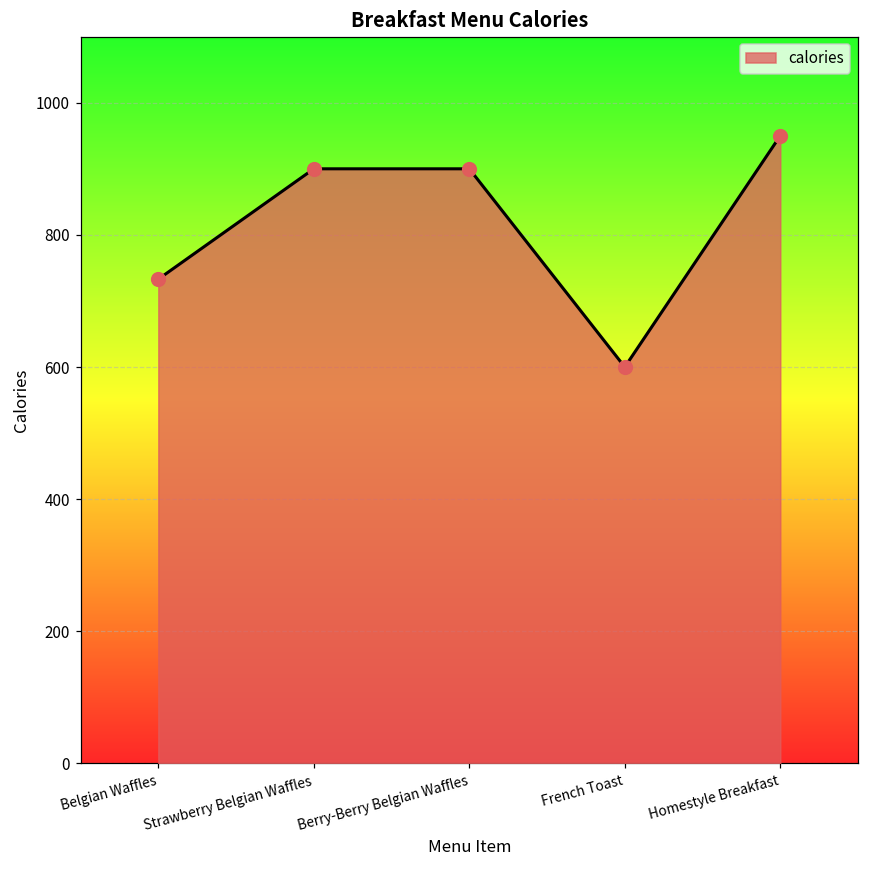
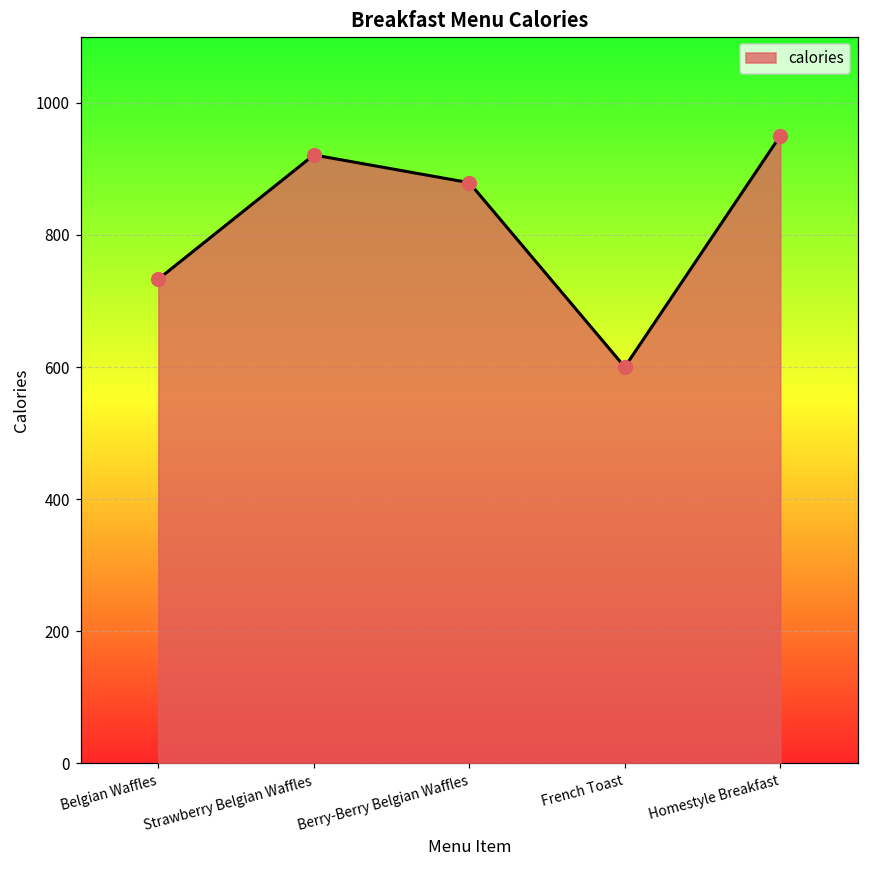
  {
    "Belgian Waffles": 730,
-   "Strawberry Belgian Waffles": 900,
-   "Berry-Berry Belgian Waffles": 900,
+   "Strawberry Belgian Waffles": 920,
+   "Berry-Berry Belgian Waffles": 880,
    "French Toast": 600,
    "Homestyle Breakfast": 950
  }
